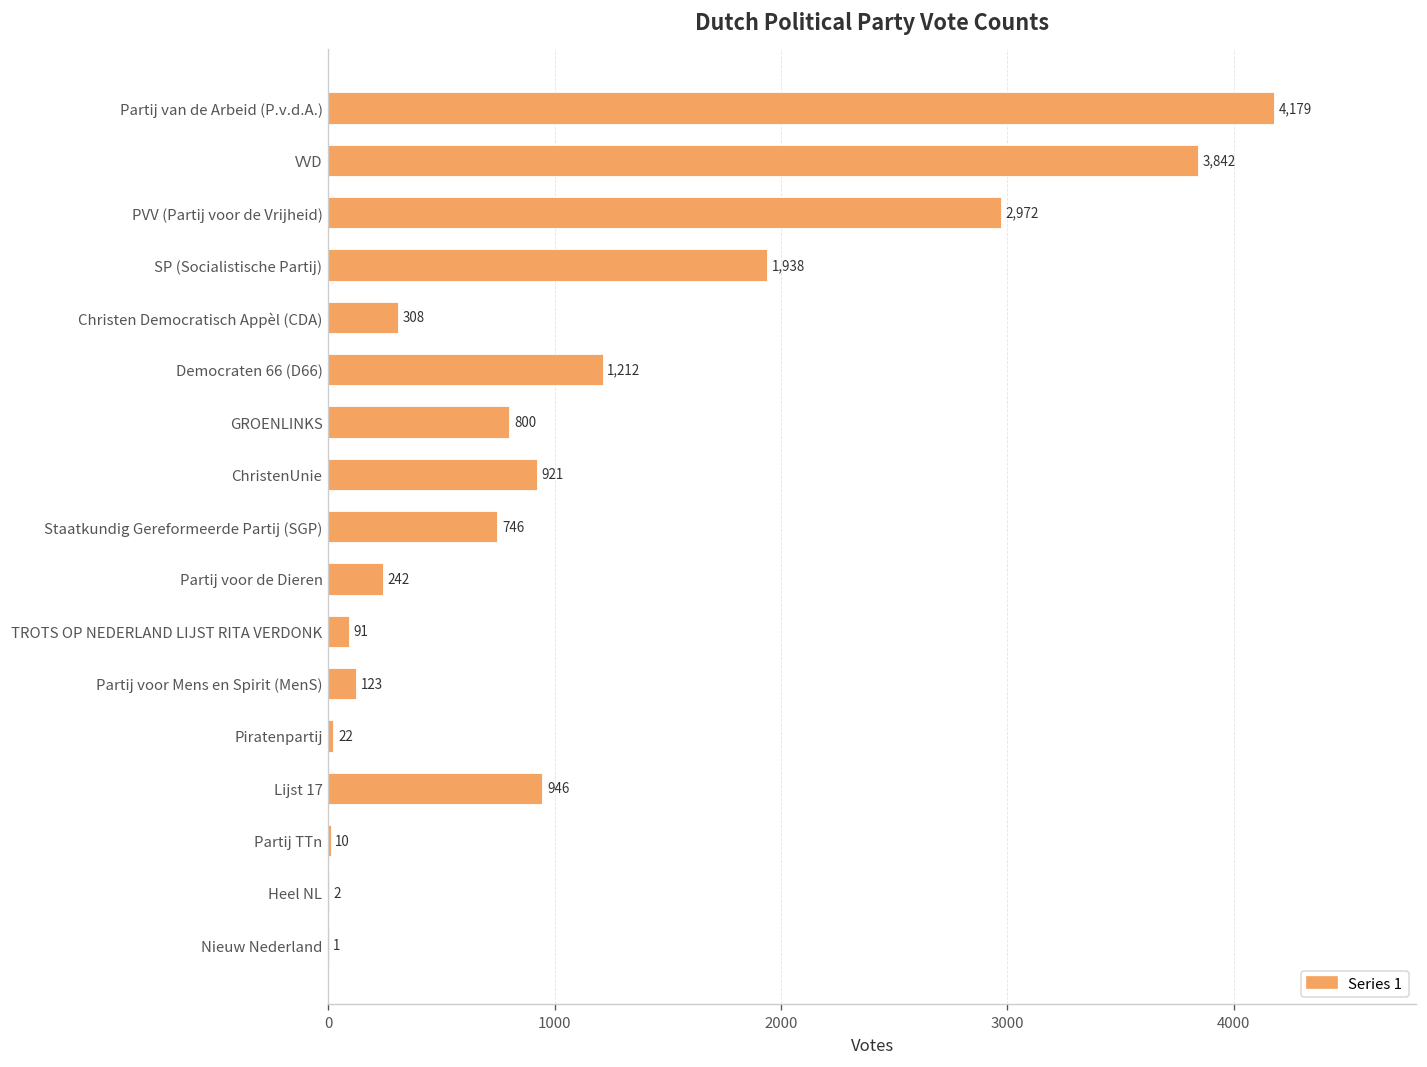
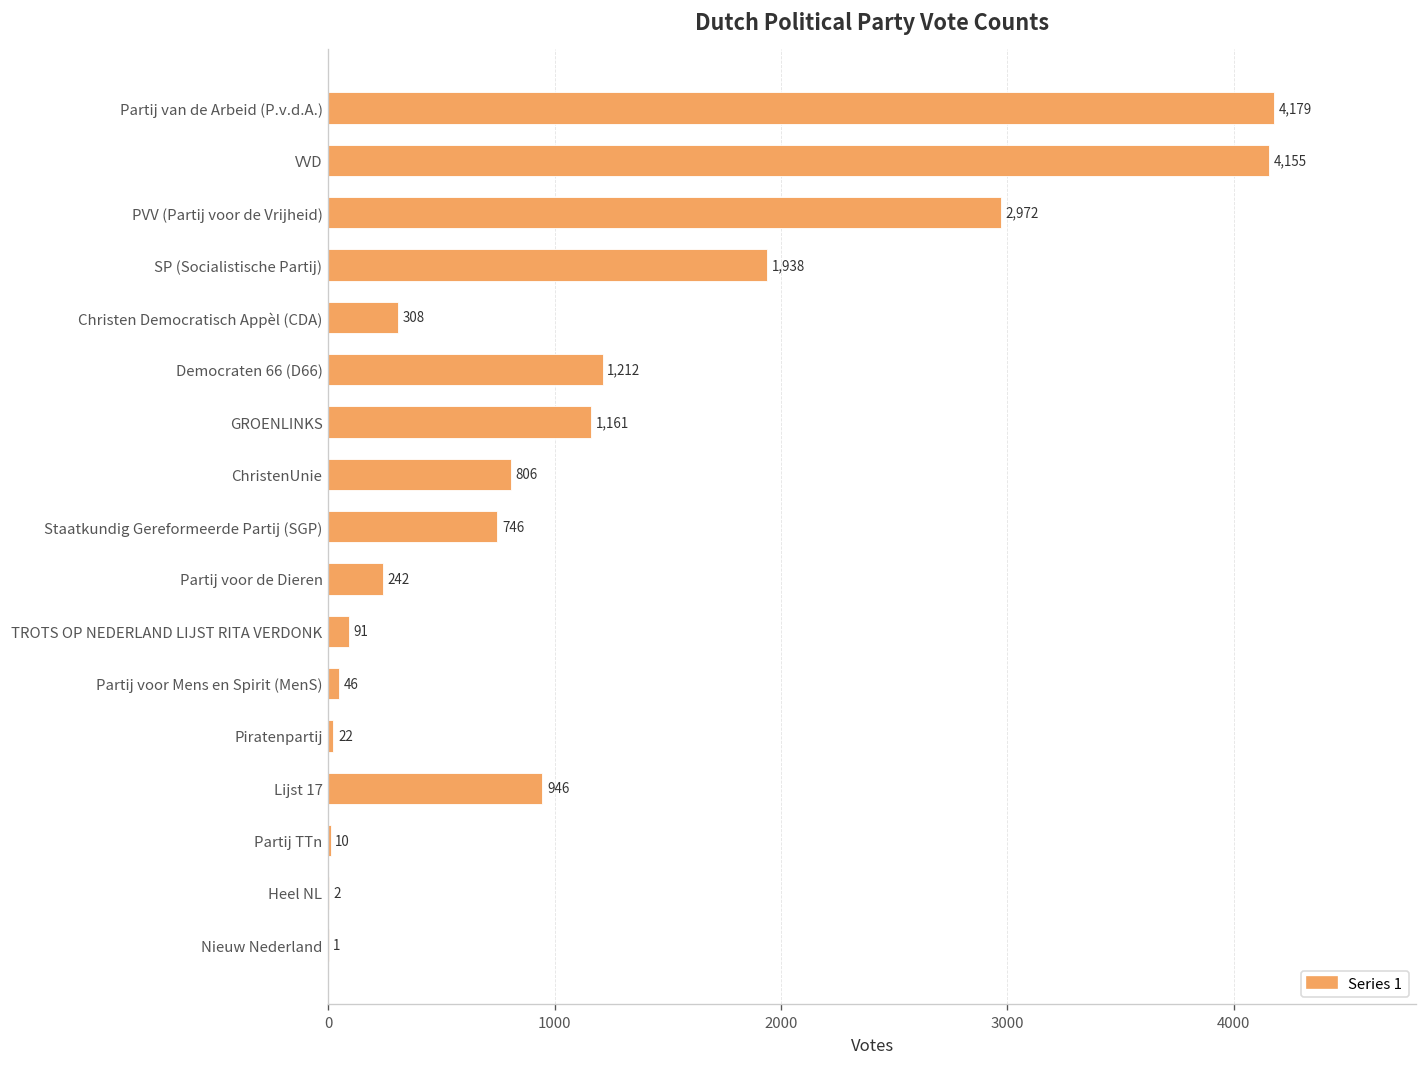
  {
    "Partij van de Arbeid (P.v.d.A.)": "4,179",
-   "VVD": "3,842",
+   "VVD": "4,155",
    "PVV (Partij voor de Vrijheid)": "2,972",
    "SP (Socialistische Partij)": "1,938",
    "Christen Democratisch Appèl (CDA)": "308",
    "Democraten 66 (D66)": "1,212",
-   "GROENLINKS": "800",
-   "ChristenUnie": "921",
+   "GROENLINKS": "1,161",
+   "ChristenUnie": "806",
    "Staatkundig Gereformeerde Partij (SGP)": "746",
    "Partij voor de Dieren": "242",
    "TROTS OP NEDERLAND LIJST RITA VERDONK": "91",
-   "Partij voor Mens en Spirit (MenS)": "123",
+   "Partij voor Mens en Spirit (MenS)": "46",
    "Piratenpartij": "22",
    "Lijst 17": "946",
    "Partij TTn": "10",
    "Heel NL": "2",
    "Nieuw Nederland": "1"
  }
